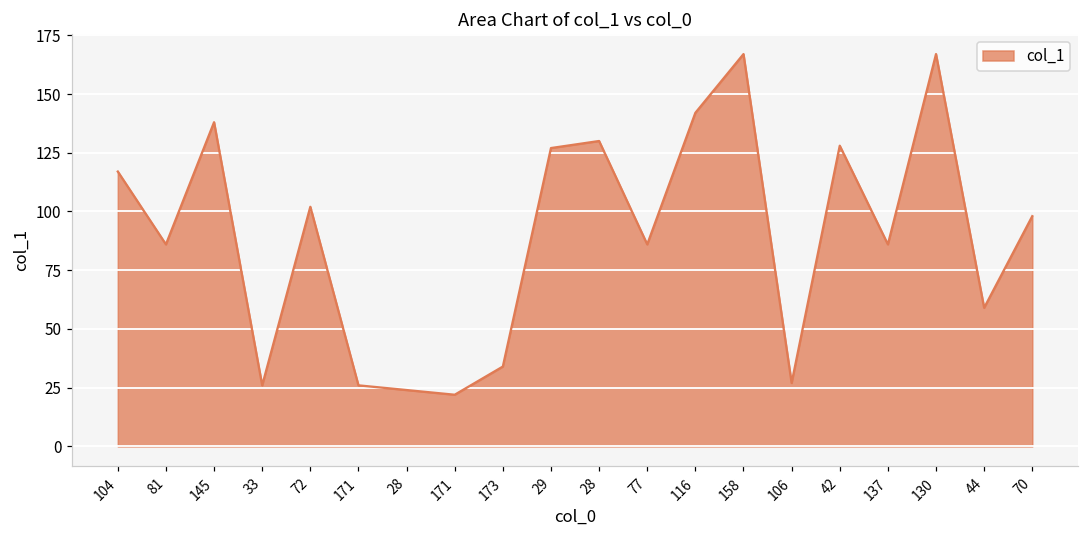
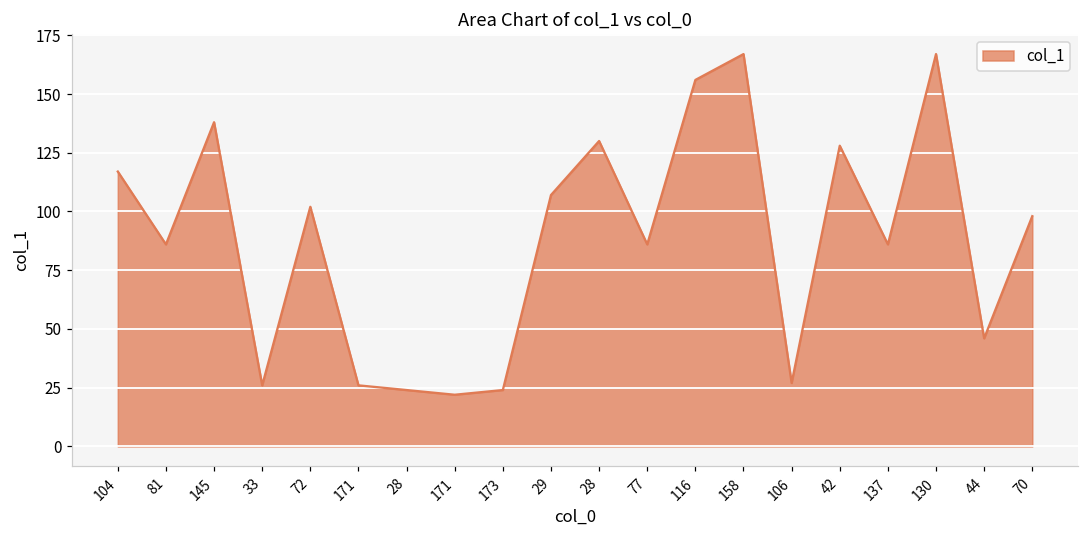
  {
    "104": 117,
    "81": 86,
    "145": 138,
    "33": 26,
    "72": 102,
-   "173": 34,
-   "29": 127,
+   "173": 24,
+   "29": 107,
    "77": 86,
-   "116": 142,
+   "116": 156,
    "158": 167,
    "106": 27,
    "42": 128,
    "137": 86,
    "130": 167,
-   "44": 59,
+   "44": 46,
    "70": 98
  }
